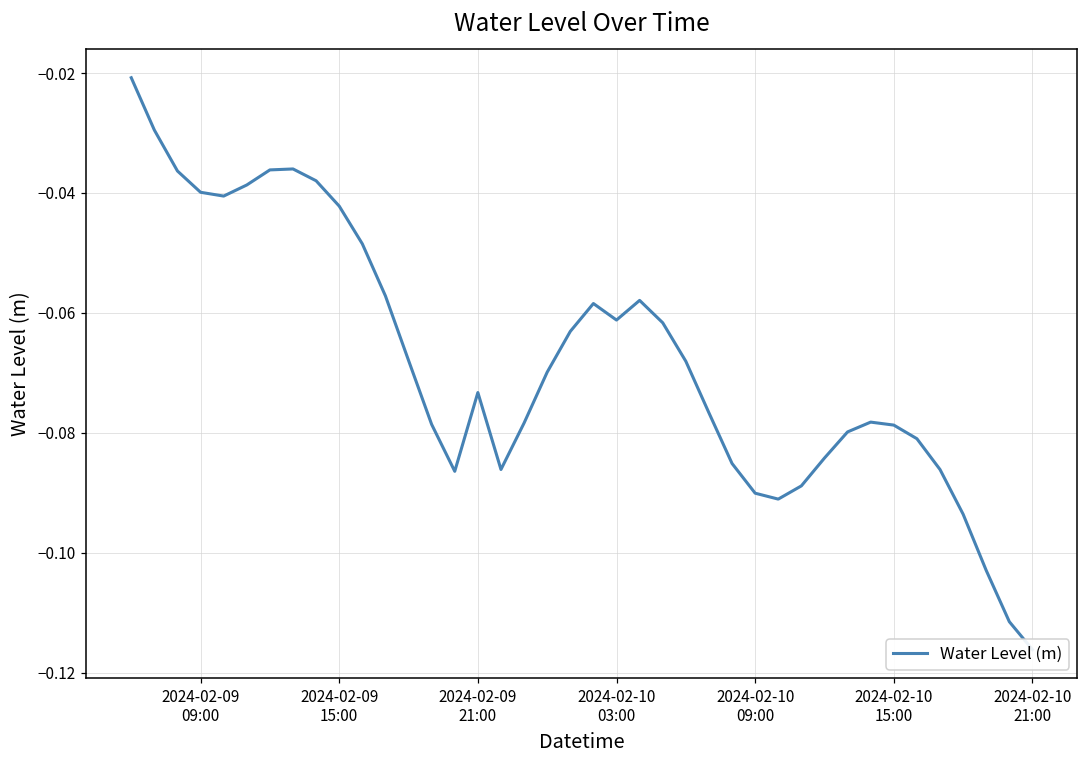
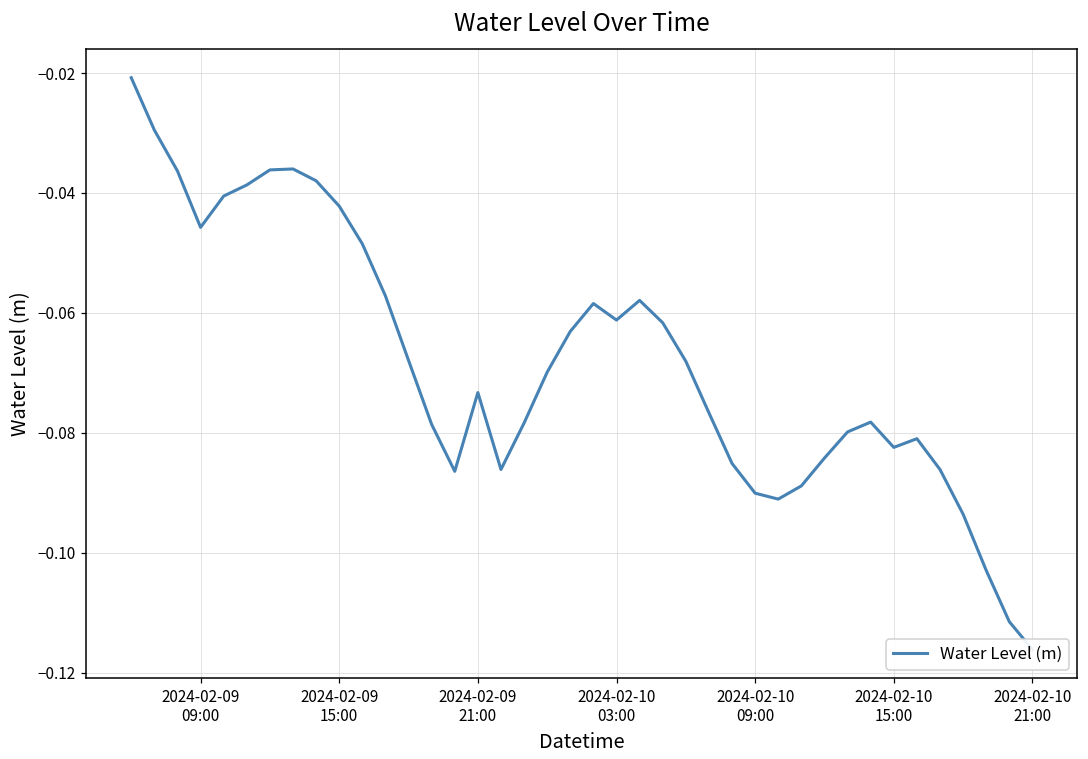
  {
-   "2024-02-09 09:00": -0.040,
+   "2024-02-09 09:00": -0.046,
    "2024-02-09 15:00": -0.042,
    "2024-02-09 21:00": -0.073,
    "2024-02-10 03:00": -0.061,
    "2024-02-10 09:00": -0.090,
-   "2024-02-10 15:00": -0.079
+   "2024-02-10 15:00": -0.082
  }
